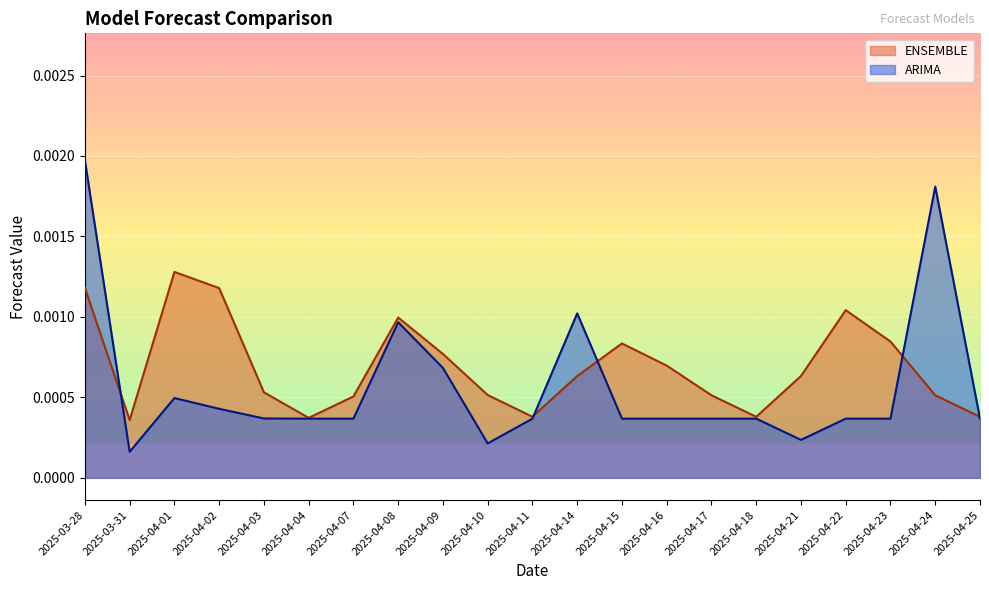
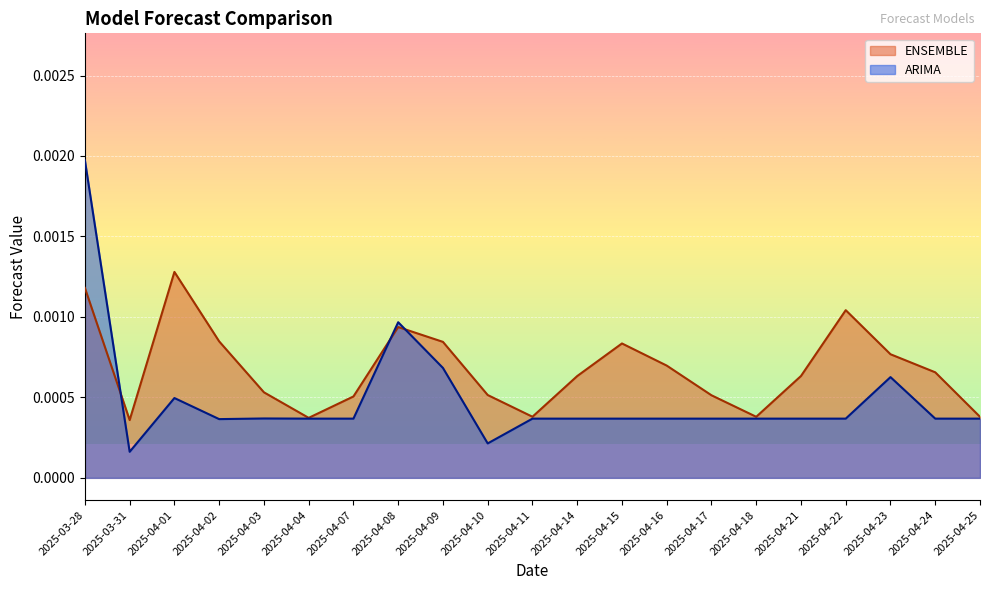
  {
    "ENSEMBLE": {
      "2025-03-28": 0.00118,
      "2025-03-31": 0.00036,
      "2025-04-01": 0.00128,
-     "2025-04-02": 0.00118,
+     "2025-04-02": 0.00085,
      "2025-04-03": 0.00053,
      "2025-04-07": 0.00051,
-     "2025-04-08": 0.00100,
-     "2025-04-09": 0.00077,
+     "2025-04-08": 0.00094,
+     "2025-04-09": 0.00085,
      "2025-04-10": 0.00051,
      "2025-04-14": 0.00063,
      "2025-04-15": 0.00084,
      "2025-04-16": 0.00070,
      "2025-04-17": 0.00051,
      "2025-04-21": 0.00063,
      "2025-04-22": 0.00104,
-     "2025-04-23": 0.00085,
-     "2025-04-24": 0.00051
+     "2025-04-23": 0.00077,
+     "2025-04-24": 0.00066
    },
    "ARIMA": {
      "2025-03-28": 0.00197,
      "2025-03-31": 0.00016,
      "2025-04-01": 0.00050,
-     "2025-04-02": 0.00043,
+     "2025-04-02": 0.00037,
      "2025-04-03": 0.00037,
      "2025-04-07": 0.00037,
      "2025-04-08": 0.00097,
      "2025-04-09": 0.00068,
      "2025-04-10": 0.00021,
-     "2025-04-14": 0.00102,
+     "2025-04-14": 0.00037,
      "2025-04-15": 0.00037,
      "2025-04-16": 0.00037,
      "2025-04-17": 0.00037,
-     "2025-04-21": 0.00024,
+     "2025-04-21": 0.00037,
      "2025-04-22": 0.00037,
-     "2025-04-23": 0.00037,
-     "2025-04-24": 0.00181
+     "2025-04-23": 0.00063,
+     "2025-04-24": 0.00037
    }
  }
